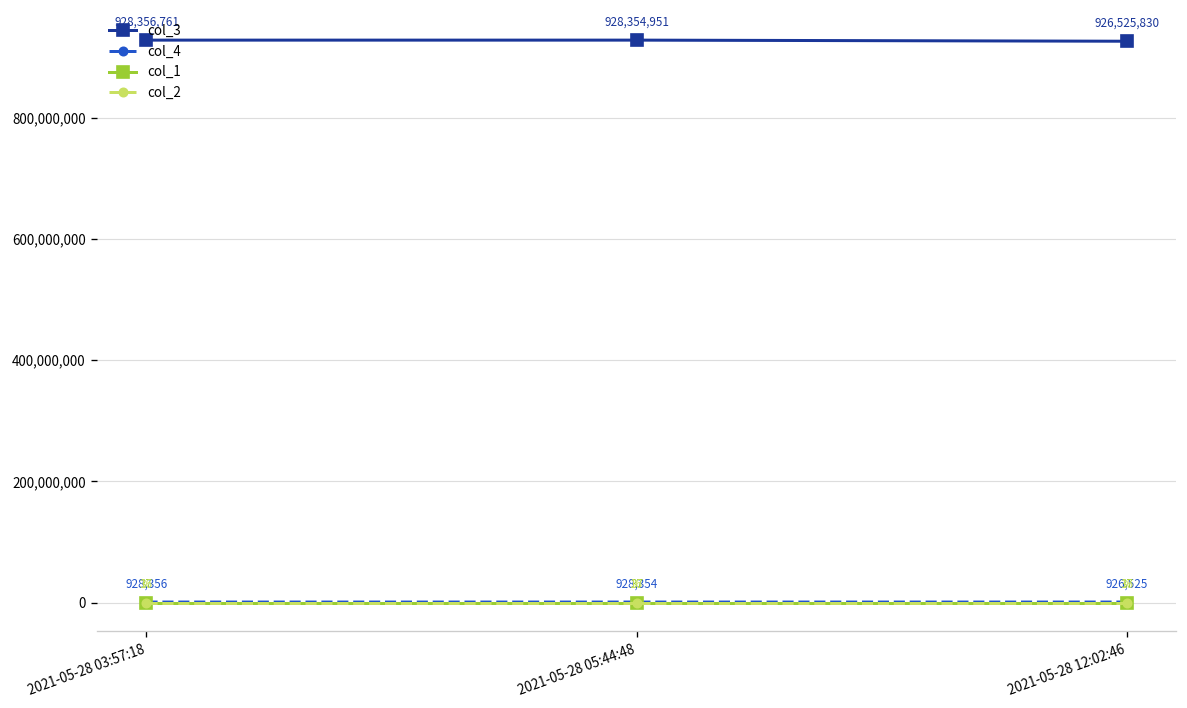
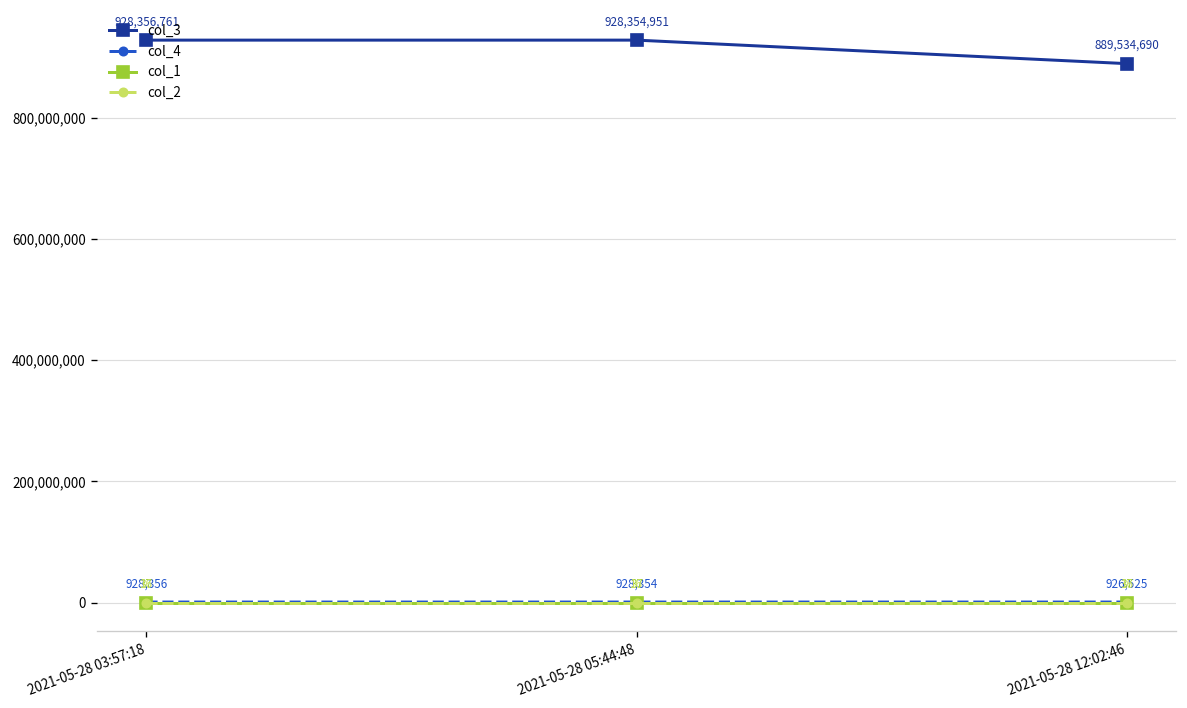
  {
    "col_3": {
      "2021-05-28 03:57:18": "928,356,761",
      "2021-05-28 05:44:48": "928,354,951",
-     "2021-05-28 12:02:46": "926,525,830"
+     "2021-05-28 12:02:46": "889,534,690"
    }
  }
